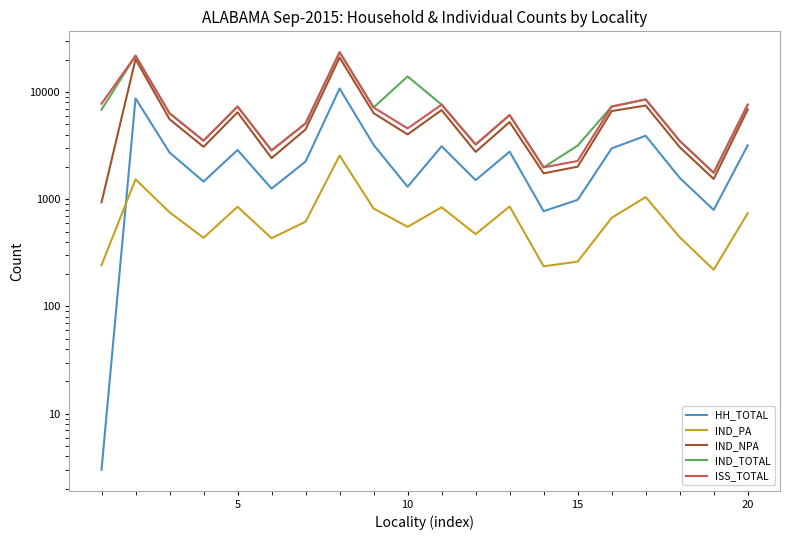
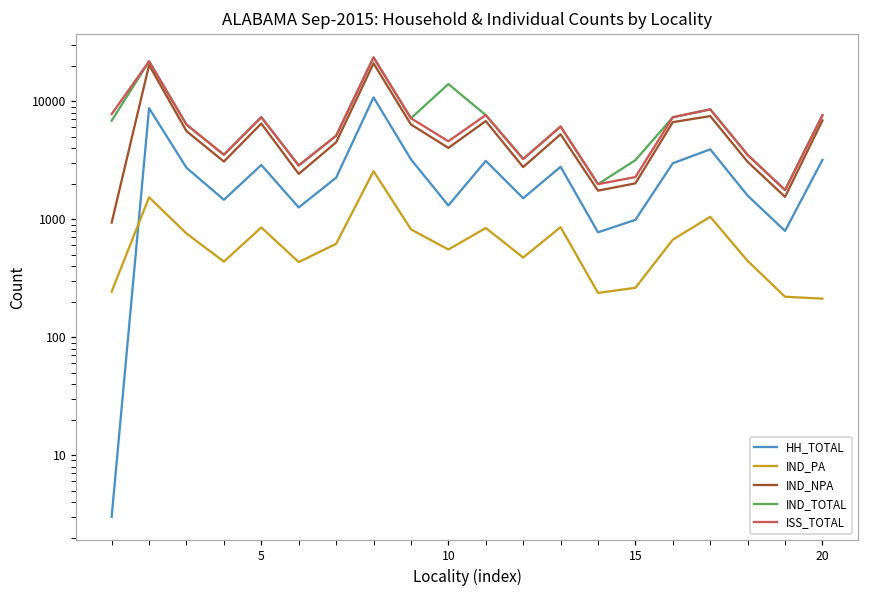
  {
    "HH_TOTAL": {
      "5": 2900,
      "10": 1300,
      "15": 1000,
      "20": 3200
    },
    "IND_PA": {
      "5": 900,
      "10": 600,
      "15": 260,
-     "20": 700
+     "20": 210
    },
    "IND_TOTAL": {
      "10": 14000,
      "15": 3200
    }
  }
